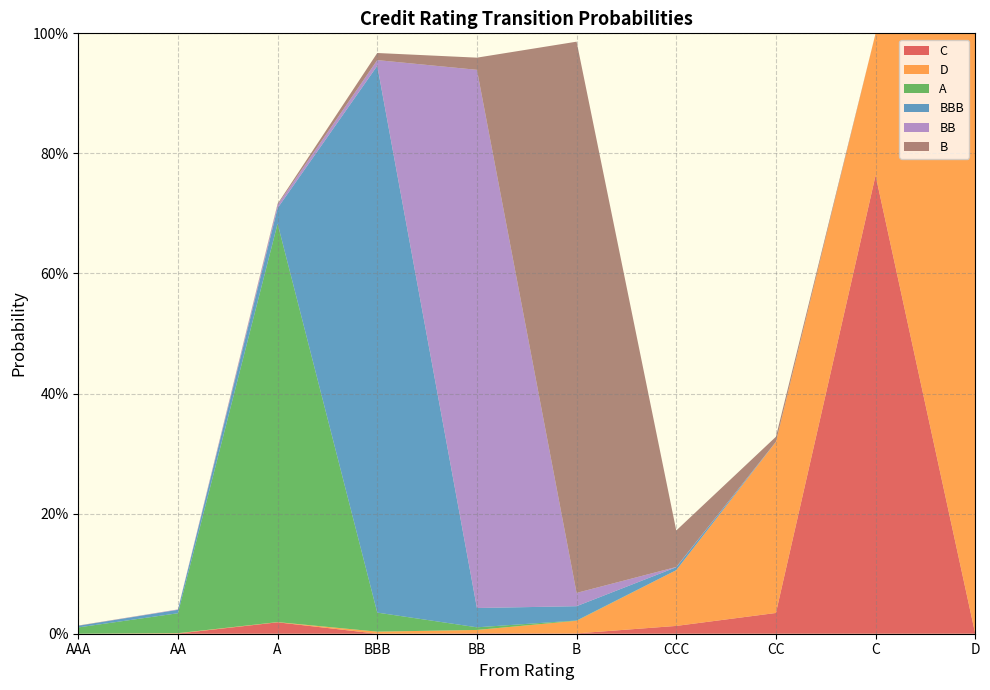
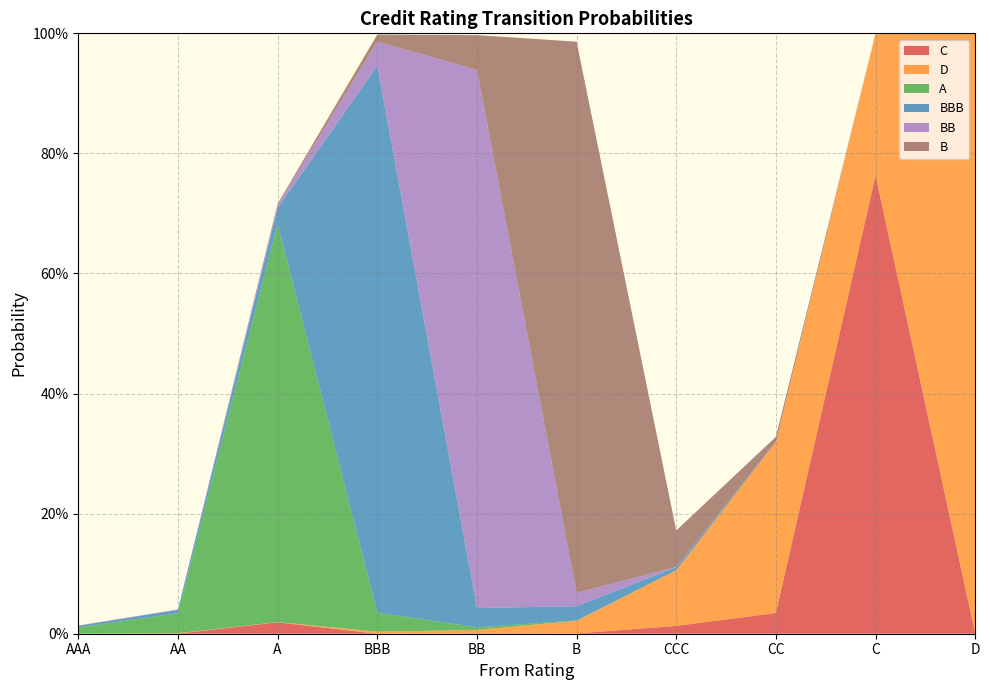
  {
    "C": {
      "CCC": "1%",
      "CC": "3%",
      "C": "76%",
      "D": "0%"
    },
    "D": {
      "BB": "1%"
    },
    "A": {
      "AA": "3%",
      "A": "66%",
      "BBB": "3%",
      "BB": "0%"
    },
    "BBB": {
      "A": "3%",
      "BBB": "91%",
      "BB": "3%",
      "B": "2%"
    },
    "BB": {
-     "BBB": "1%",
+     "BBB": "4%",
      "BB": "90%",
      "B": "2%"
    },
    "B": {
      "BBB": "1%",
-     "BB": "2%",
+     "BB": "6%",
      "B": "92%",
      "CCC": "6%",
      "CC": "1%"
    }
  }
